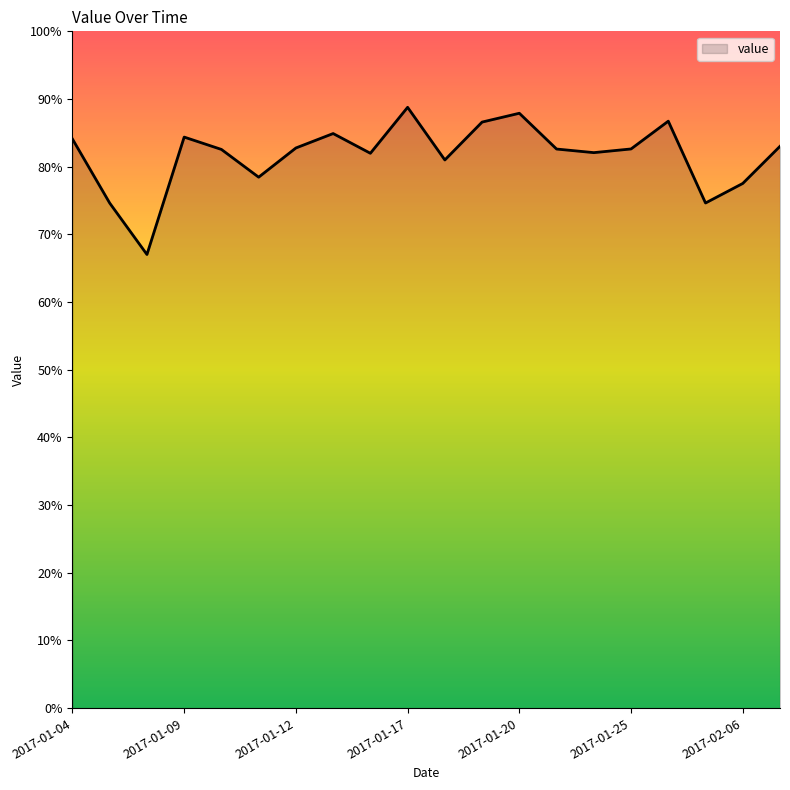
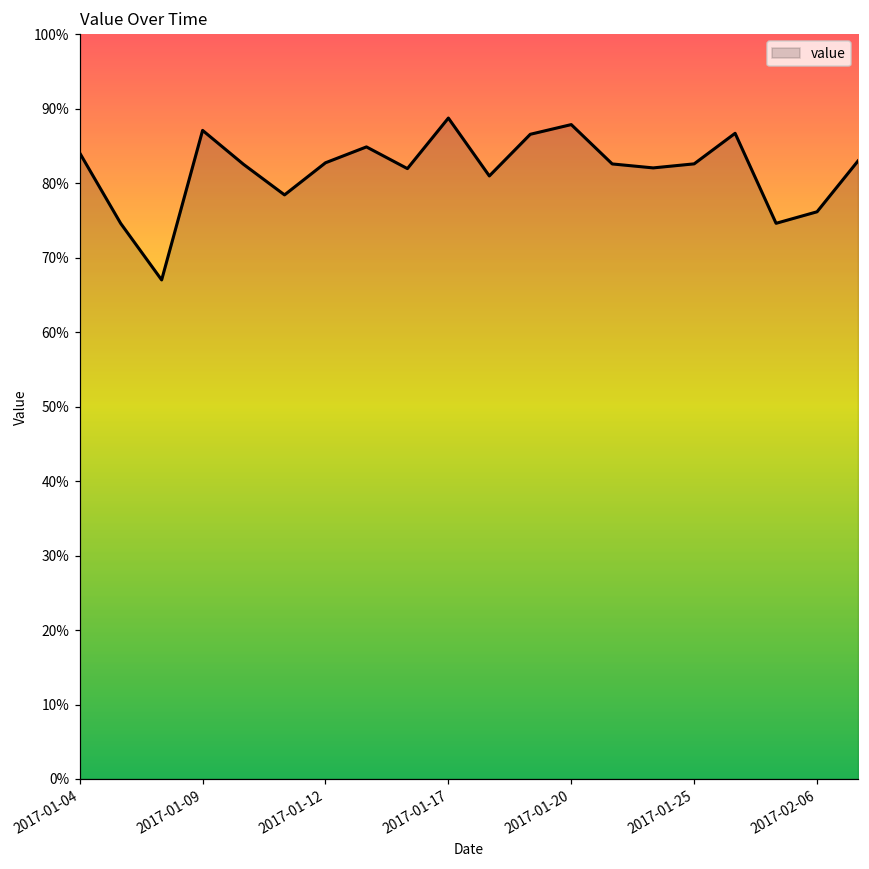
  {
    "2017-01-04": "84%",
-   "2017-01-09": "84%",
+   "2017-01-09": "87%",
    "2017-01-12": "83%",
    "2017-01-17": "89%",
    "2017-01-20": "88%",
    "2017-01-25": "83%",
-   "2017-02-06": "78%"
+   "2017-02-06": "76%"
  }
